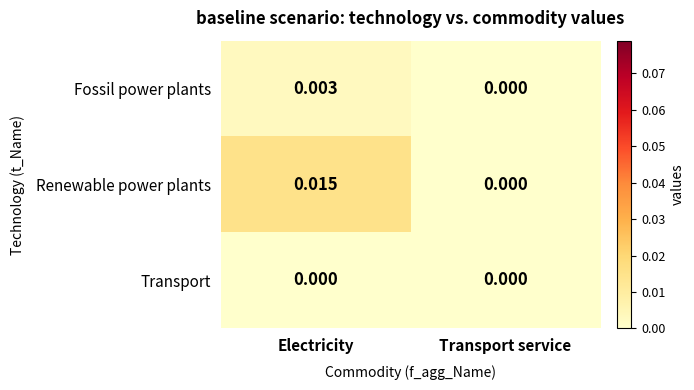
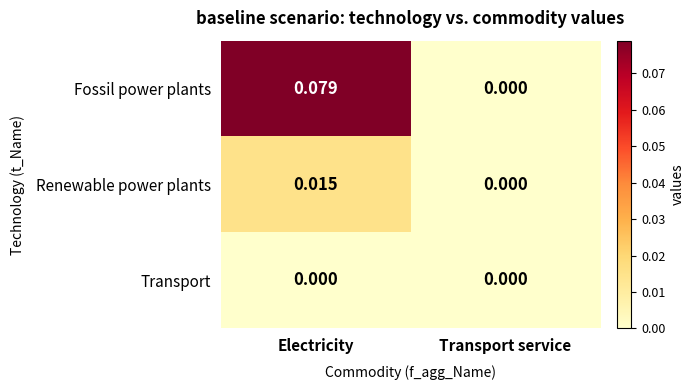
  {
    "Fossil power plants": {
-     "Electricity": 0.003,
+     "Electricity": 0.079,
      "Transport service": 0.000
    },
    "Renewable power plants": {
      "Electricity": 0.015,
      "Transport service": 0.000
    },
    "Transport": {
      "Electricity": 0.000,
      "Transport service": 0.000
    }
  }
